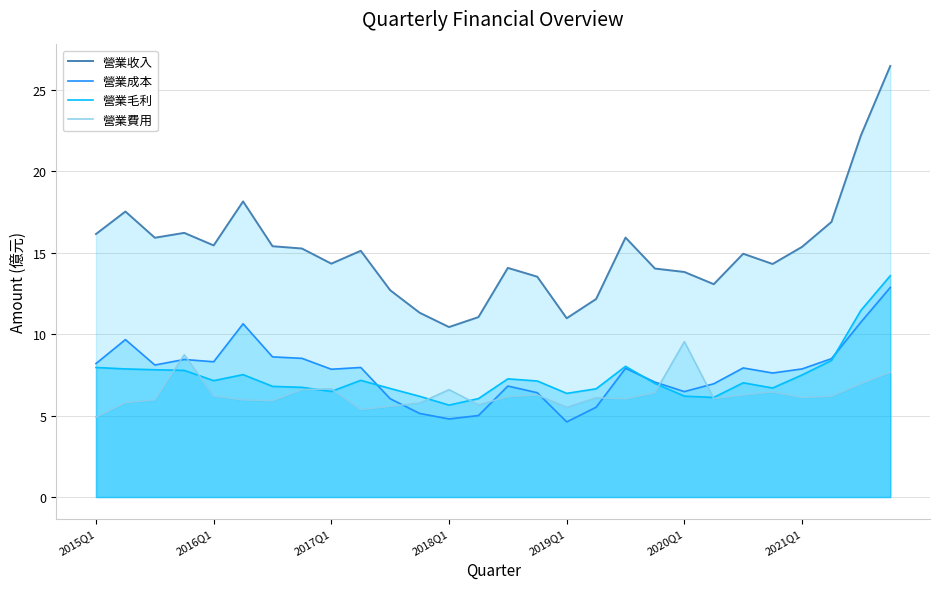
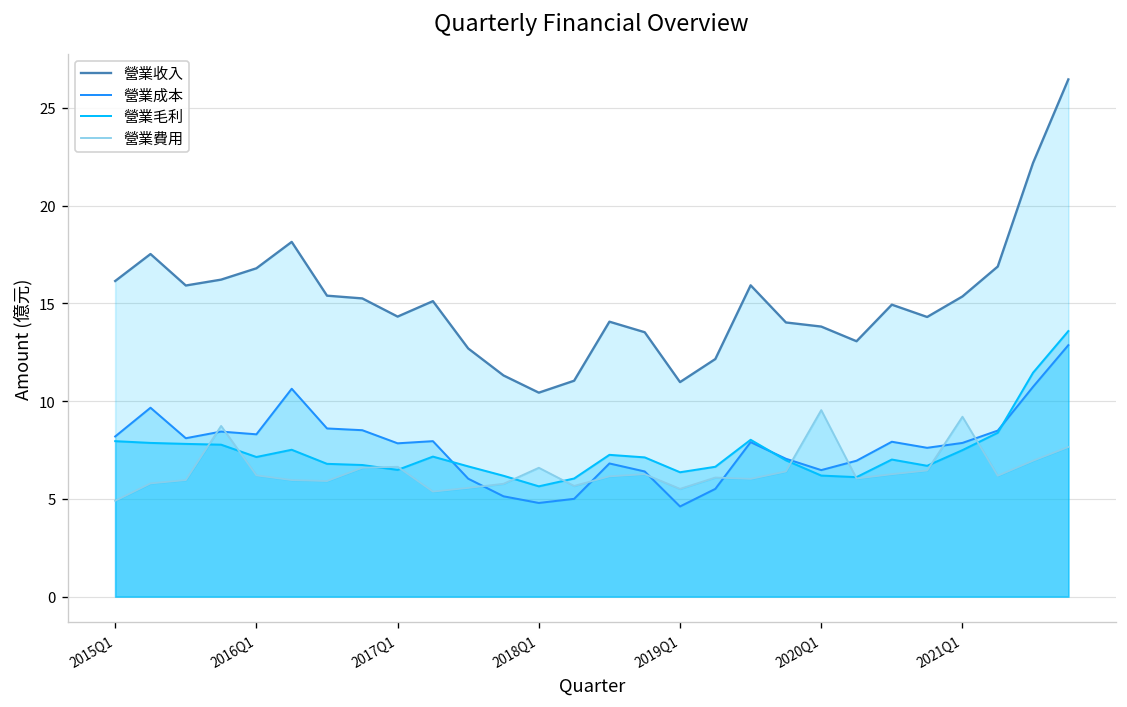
  {
    "營業收入": {
      "2015Q1": 16.1,
-     "2016Q1": 15.4,
+     "2016Q1": 16.8,
      "2017Q1": 14.3,
      "2018Q1": 10.4,
      "2019Q1": 11.0,
      "2020Q1": 13.8,
      "2021Q1": 15.4
    },
    "營業費用": {
      "2015Q1": 4.9,
      "2016Q1": 6.2,
      "2017Q1": 6.6,
      "2018Q1": 6.6,
      "2019Q1": 5.5,
      "2020Q1": 9.5,
-     "2021Q1": 6.1
+     "2021Q1": 9.2
    }
  }
